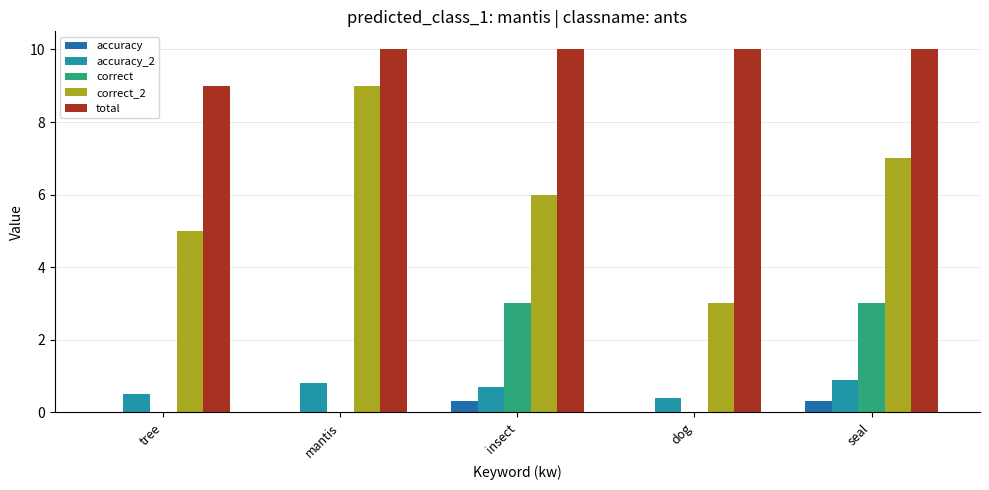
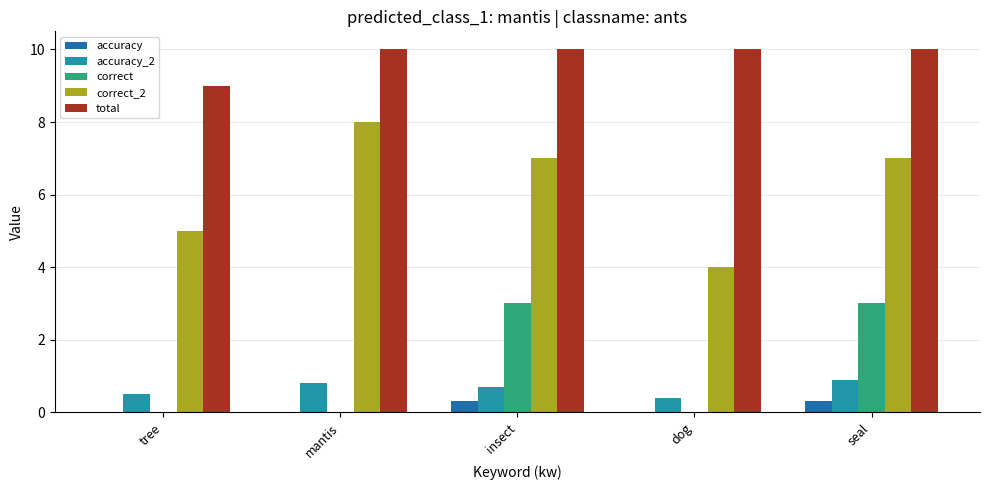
  {
    "correct_2": {
      "tree": 5,
-     "mantis": 9,
-     "insect": 6,
-     "dog": 3,
+     "mantis": 8,
+     "insect": 7,
+     "dog": 4,
      "seal": 7
    },
    "total": {
      "tree": 9,
      "mantis": 10,
      "insect": 10,
      "dog": 10,
      "seal": 10
    }
  }
